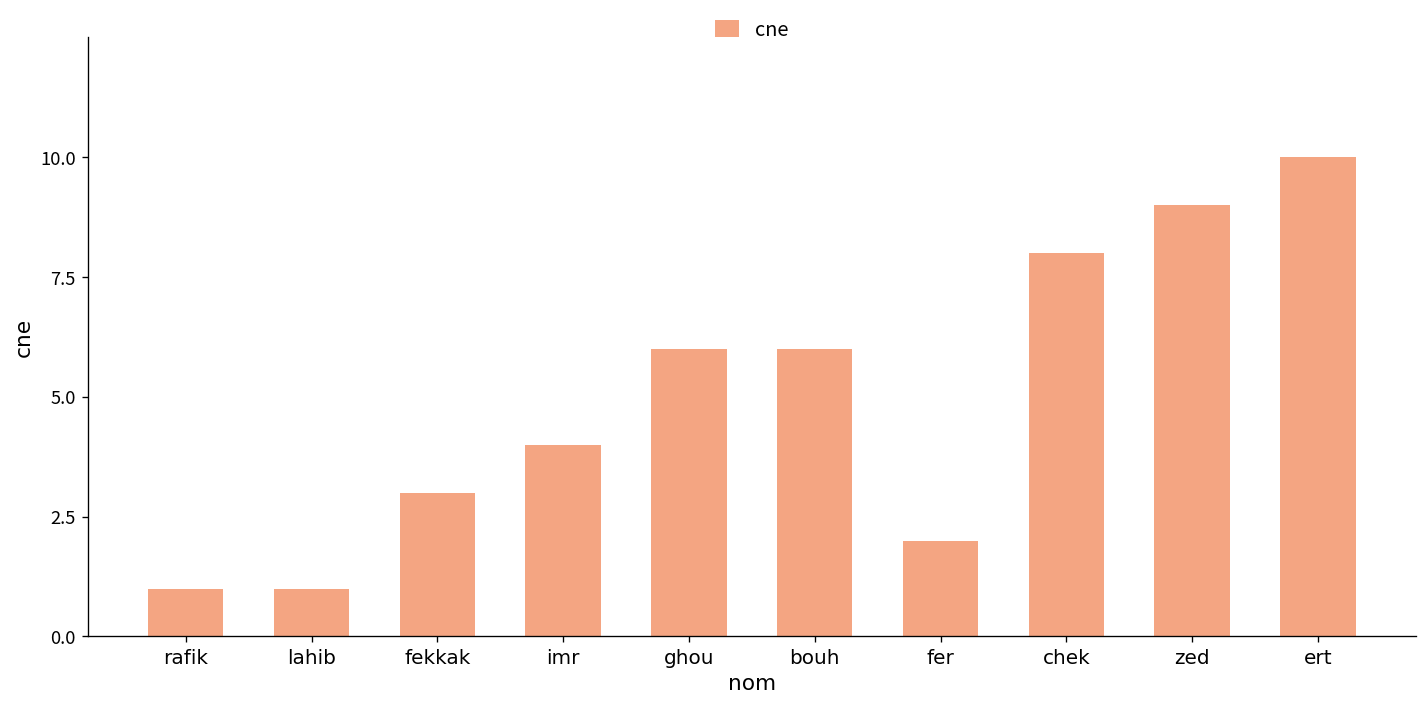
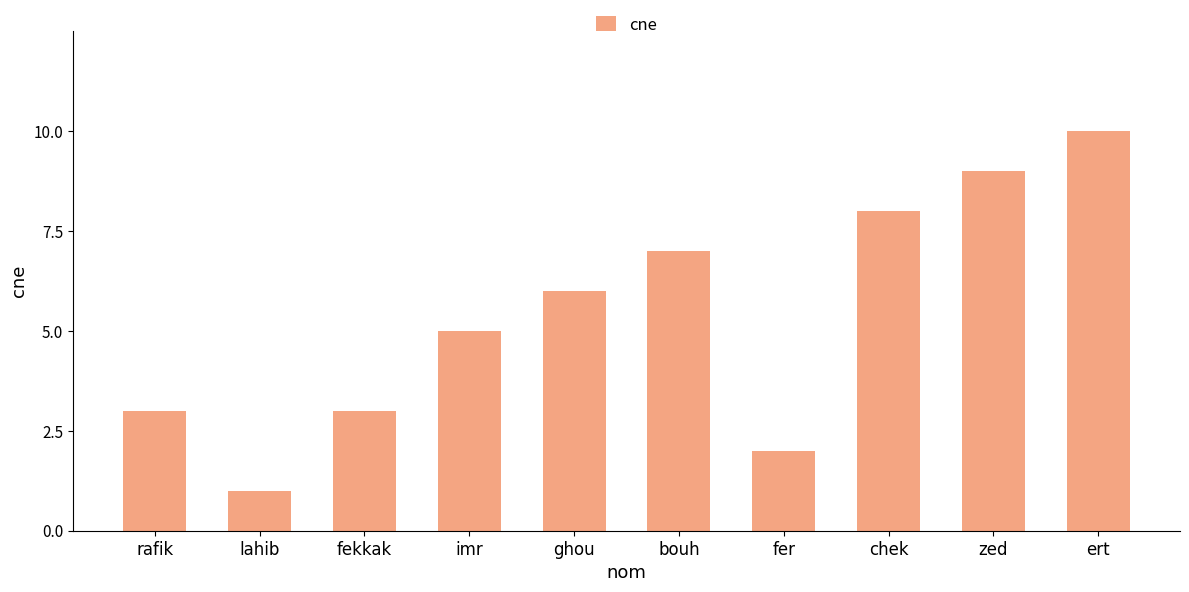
  {
-   "rafik": 1,
+   "rafik": 3,
    "lahib": 1,
    "fekkak": 3,
-   "imr": 4,
+   "imr": 5,
    "ghou": 6,
-   "bouh": 6,
+   "bouh": 7,
    "fer": 2,
    "chek": 8,
    "zed": 9,
    "ert": 10
  }
